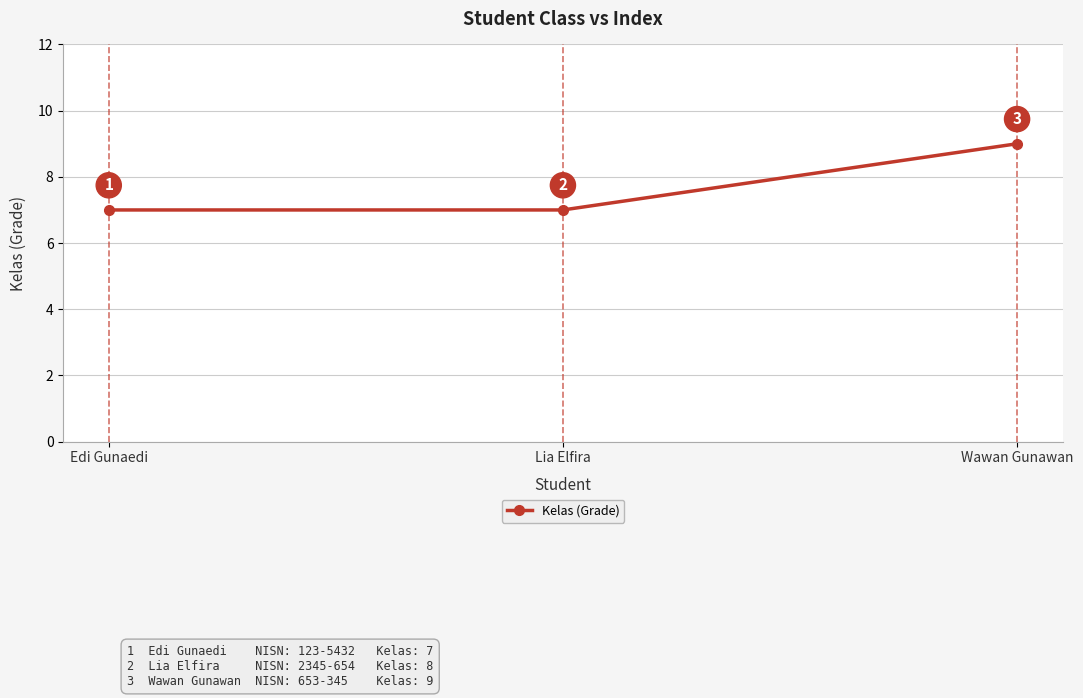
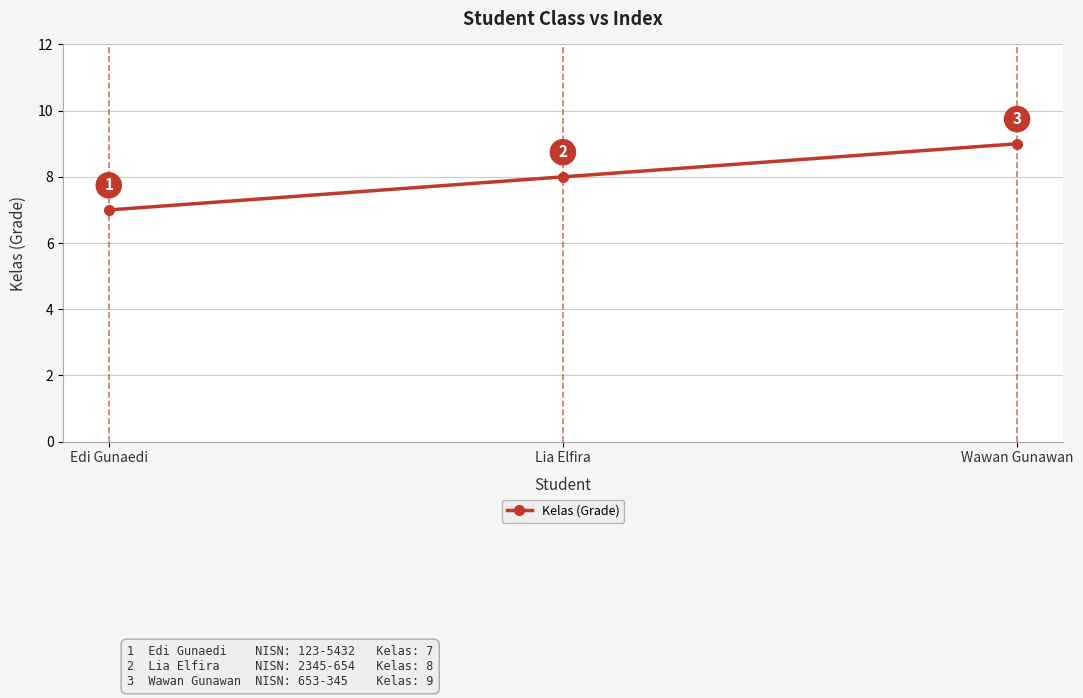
  {
-   "Lia Elfira": 7
+   "Lia Elfira": 8
  }
